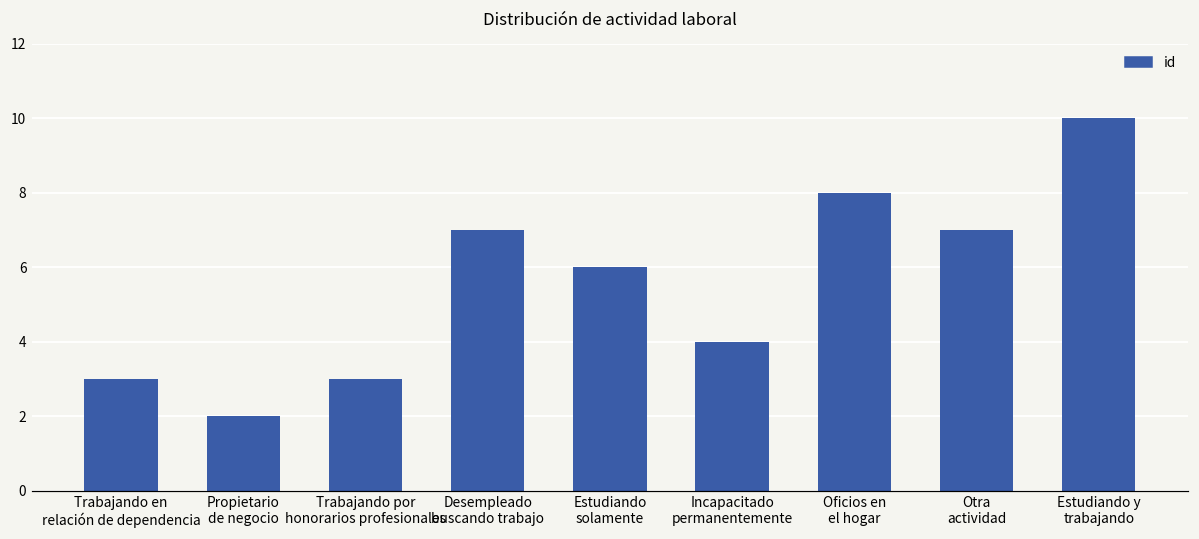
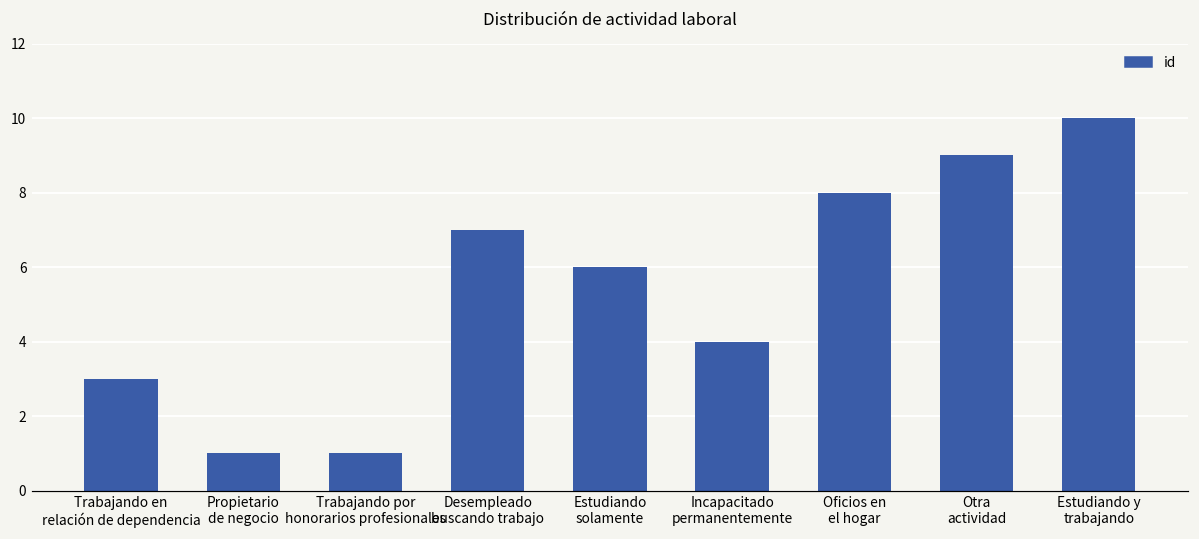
  {
    "Trabajando en relación de dependencia": 3,
-   "Propietario de negocio": 2,
-   "Trabajando por honorarios profesionales": 3,
+   "Propietario de negocio": 1,
+   "Trabajando por honorarios profesionales": 1,
    "Desempleado buscando trabajo": 7,
    "Estudiando solamente": 6,
    "Incapacitado permanentemente": 4,
    "Oficios en el hogar": 8,
-   "Otra actividad": 7,
+   "Otra actividad": 9,
    "Estudiando y trabajando": 10
  }
